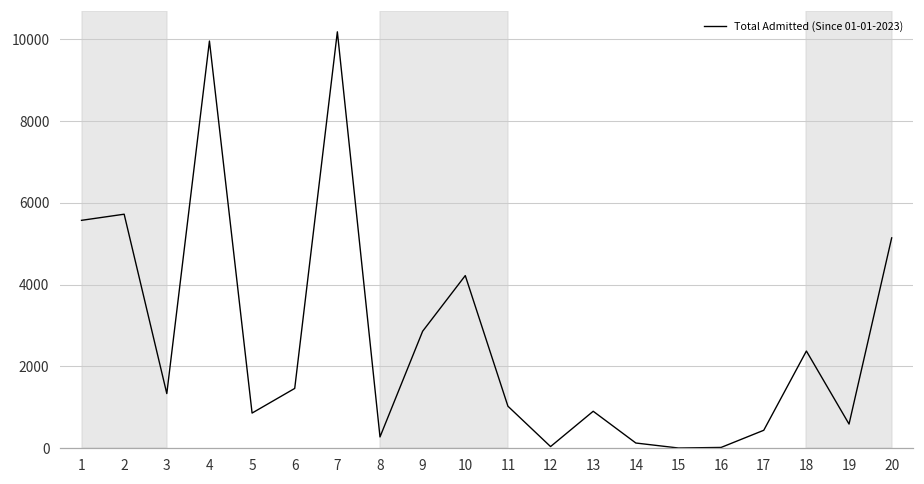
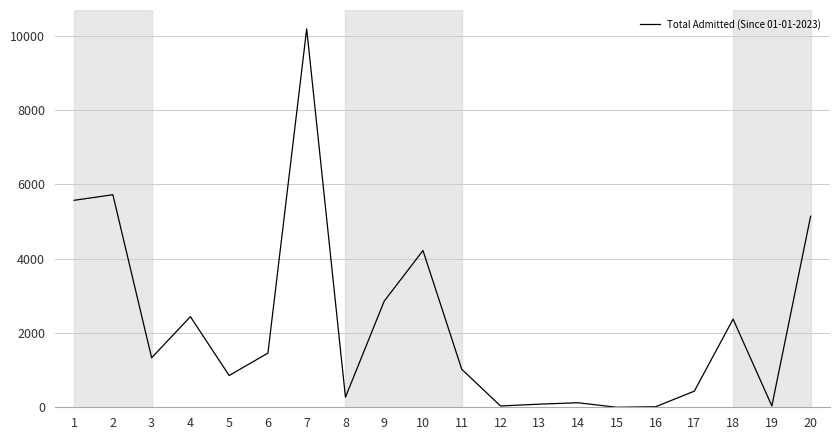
  {
    "1": 5600,
    "2": 5700,
    "3": 1300,
-   "4": 10000,
+   "4": 2400,
    "5": 900,
    "6": 1500,
    "7": 10200,
    "8": 300,
    "9": 2900,
    "10": 4200,
    "11": 1000,
    "12": 0,
-   "13": 900,
+   "13": 100,
    "14": 100,
    "15": 0,
    "16": 0,
    "17": 400,
    "18": 2400,
-   "19": 600,
+   "19": 0,
    "20": 5100
  }
